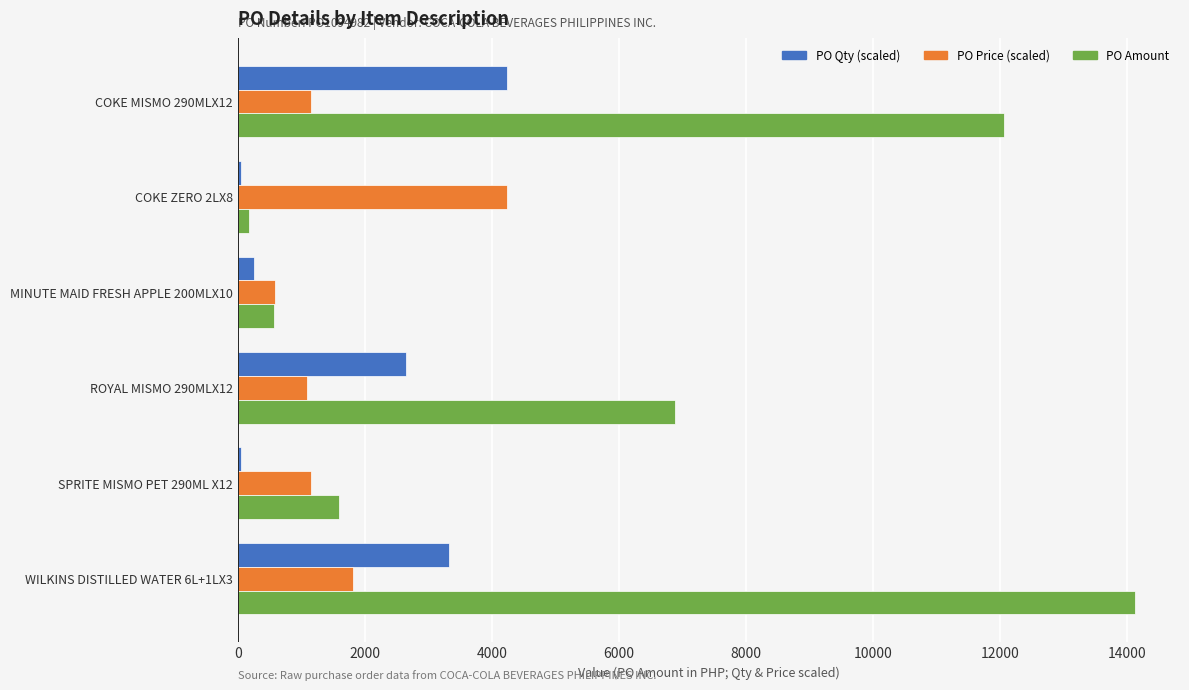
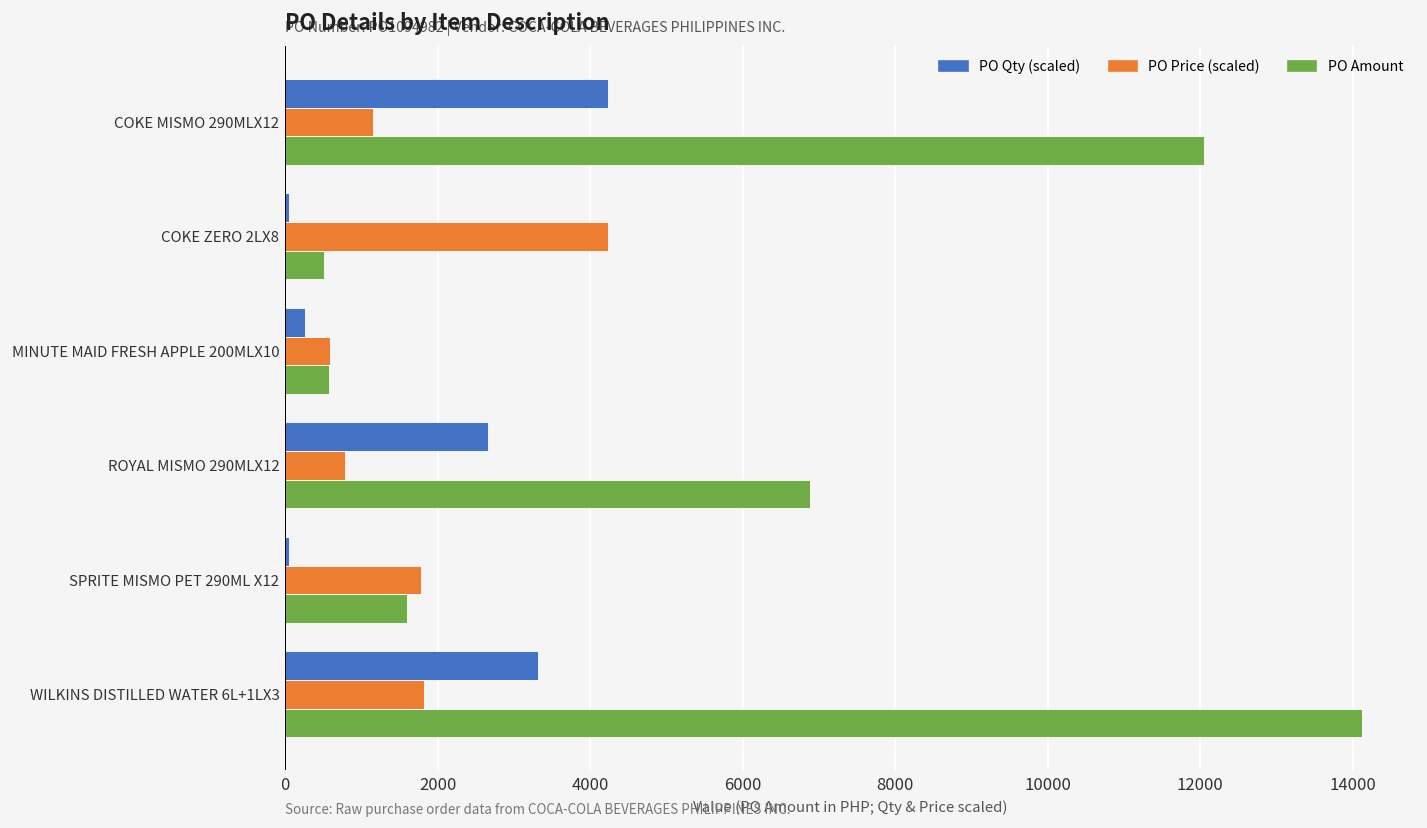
  {
    "PO Qty (scaled)": {
      "COKE MISMO 290MLX12": 4200,
      "COKE ZERO 2LX8": 100,
      "MINUTE MAID FRESH APPLE 200MLX10": 300,
      "ROYAL MISMO 290MLX12": 2700,
      "SPRITE MISMO PET 290ML X12": 100,
      "WILKINS DISTILLED WATER 6L+1LX3": 3300
    },
    "PO Price (scaled)": {
      "COKE MISMO 290MLX12": 1100,
      "COKE ZERO 2LX8": 4200,
      "MINUTE MAID FRESH APPLE 200MLX10": 600,
-     "ROYAL MISMO 290MLX12": 1100,
-     "SPRITE MISMO PET 290ML X12": 1100,
+     "ROYAL MISMO 290MLX12": 800,
+     "SPRITE MISMO PET 290ML X12": 1800,
      "WILKINS DISTILLED WATER 6L+1LX3": 1800
    },
    "PO Amount": {
      "COKE MISMO 290MLX12": 12100,
-     "COKE ZERO 2LX8": 200,
+     "COKE ZERO 2LX8": 500,
      "MINUTE MAID FRESH APPLE 200MLX10": 600,
      "ROYAL MISMO 290MLX12": 6900,
      "SPRITE MISMO PET 290ML X12": 1600,
      "WILKINS DISTILLED WATER 6L+1LX3": 14100
    }
  }
